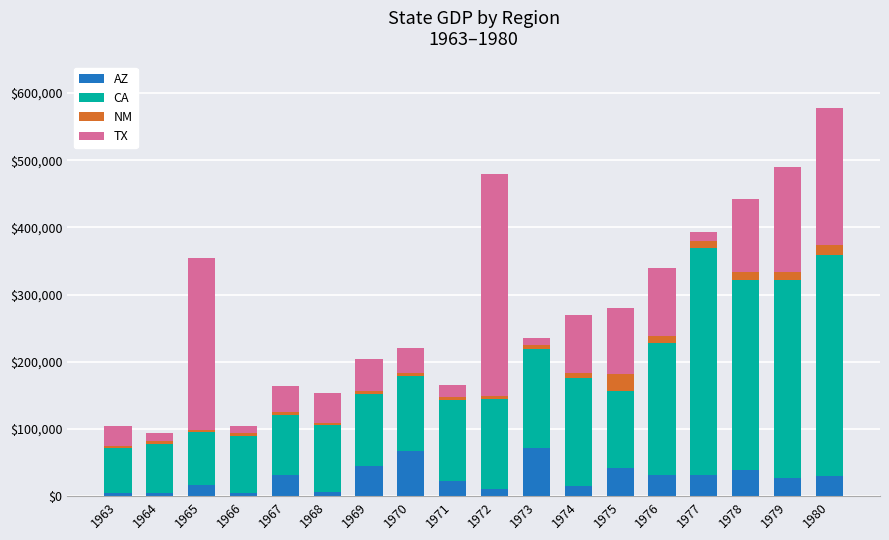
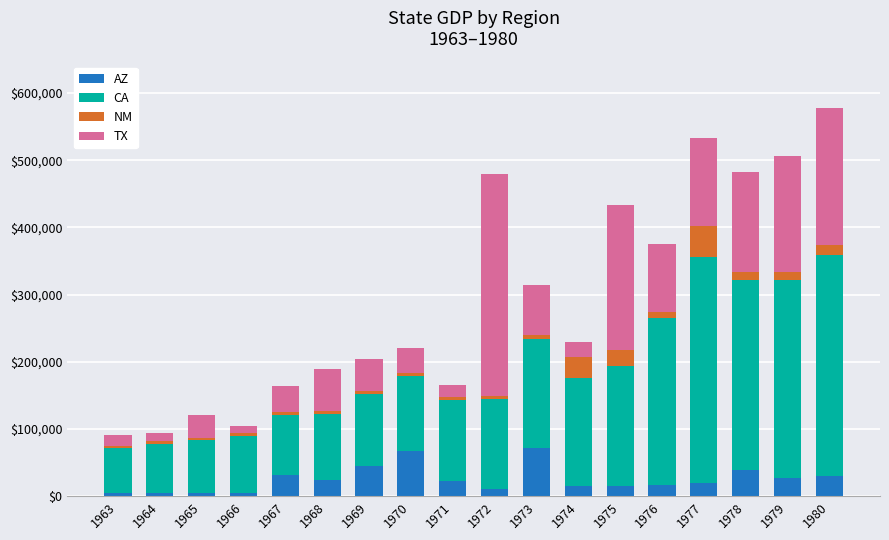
  {
    "AZ": {
      "1963": "$0",
      "1964": "$0",
-     "1965": "$20,000",
+     "1965": "$10,000",
      "1966": "$10,000",
      "1967": "$30,000",
-     "1968": "$10,000",
+     "1968": "$20,000",
      "1969": "$50,000",
      "1970": "$70,000",
      "1971": "$20,000",
      "1972": "$10,000",
      "1973": "$70,000",
      "1974": "$10,000",
-     "1975": "$40,000",
-     "1976": "$30,000",
-     "1977": "$30,000",
+     "1975": "$20,000",
+     "1976": "$20,000",
+     "1977": "$20,000",
      "1978": "$40,000",
      "1979": "$30,000",
      "1980": "$30,000"
    },
    "CA": {
      "1963": "$70,000",
      "1964": "$70,000",
      "1965": "$80,000",
      "1966": "$80,000",
      "1967": "$90,000",
      "1968": "$100,000",
      "1969": "$110,000",
      "1970": "$110,000",
      "1971": "$120,000",
      "1972": "$130,000",
-     "1973": "$150,000",
+     "1973": "$160,000",
      "1974": "$160,000",
-     "1975": "$110,000",
-     "1976": "$200,000",
+     "1975": "$180,000",
+     "1976": "$250,000",
      "1977": "$340,000",
      "1978": "$280,000",
      "1979": "$290,000",
      "1980": "$330,000"
    },
    "NM": {
      "1968": "$0",
      "1969": "$0",
      "1970": "$0",
      "1971": "$0",
      "1972": "$10,000",
      "1973": "$10,000",
-     "1974": "$10,000",
+     "1974": "$30,000",
      "1975": "$20,000",
      "1976": "$10,000",
-     "1977": "$10,000",
+     "1977": "$50,000",
      "1978": "$10,000",
      "1979": "$10,000",
      "1980": "$20,000"
    },
    "TX": {
-     "1963": "$30,000",
+     "1963": "$20,000",
      "1964": "$10,000",
-     "1965": "$250,000",
+     "1965": "$30,000",
      "1966": "$10,000",
      "1967": "$40,000",
-     "1968": "$40,000",
+     "1968": "$60,000",
      "1969": "$50,000",
      "1970": "$40,000",
      "1971": "$20,000",
      "1972": "$330,000",
-     "1973": "$10,000",
-     "1974": "$90,000",
-     "1975": "$100,000",
+     "1973": "$70,000",
+     "1974": "$20,000",
+     "1975": "$220,000",
      "1976": "$100,000",
-     "1977": "$10,000",
-     "1978": "$110,000",
-     "1979": "$160,000",
+     "1977": "$130,000",
+     "1978": "$150,000",
+     "1979": "$170,000",
      "1980": "$200,000"
    }
  }
